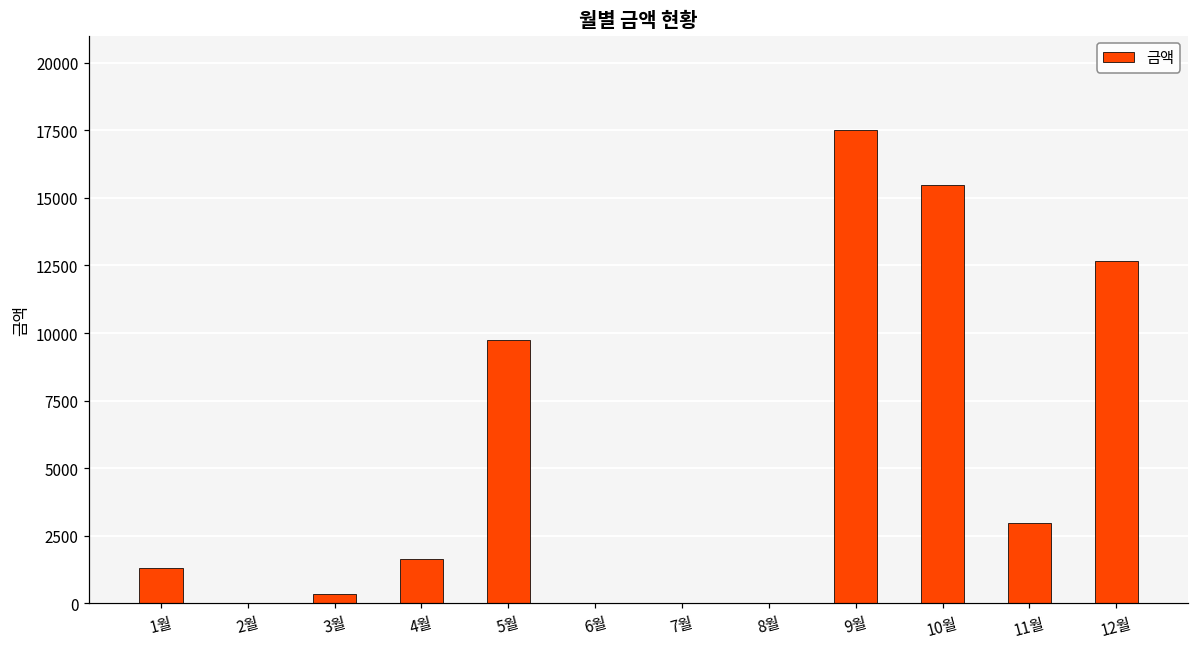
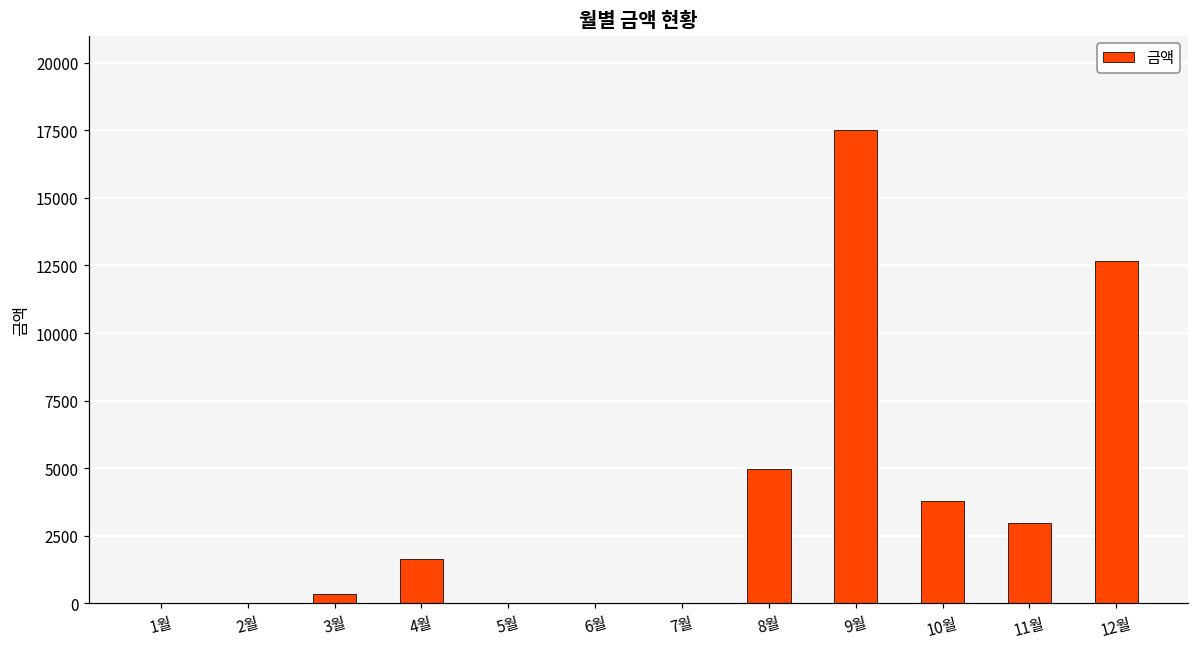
  {
-   "1월": 1300,
+   "1월": 0,
    "2월": 0,
    "3월": 300,
    "4월": 1600,
-   "5월": 9700,
+   "5월": 0,
    "6월": 0,
    "7월": 0,
-   "8월": 0,
+   "8월": 5000,
    "9월": 17500,
-   "10월": 15500,
+   "10월": 3800,
    "11월": 3000,
    "12월": 12700
  }
